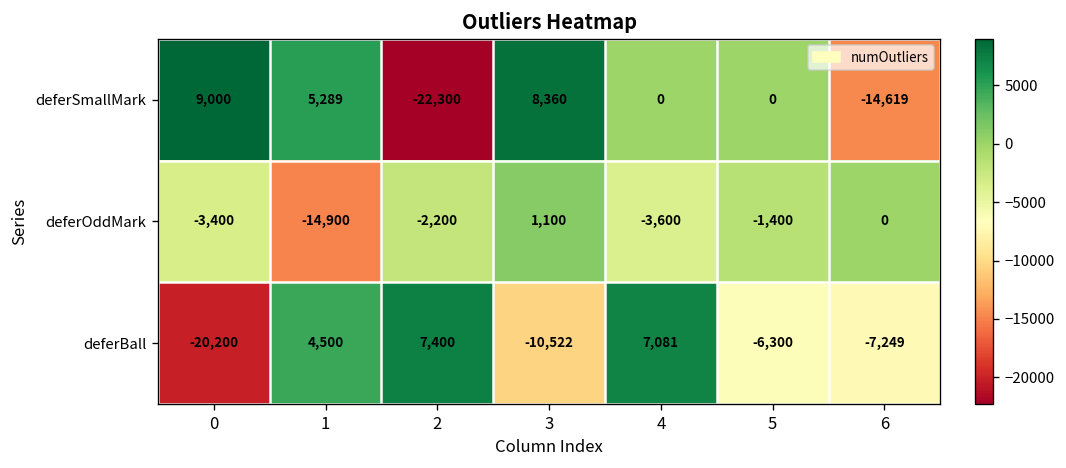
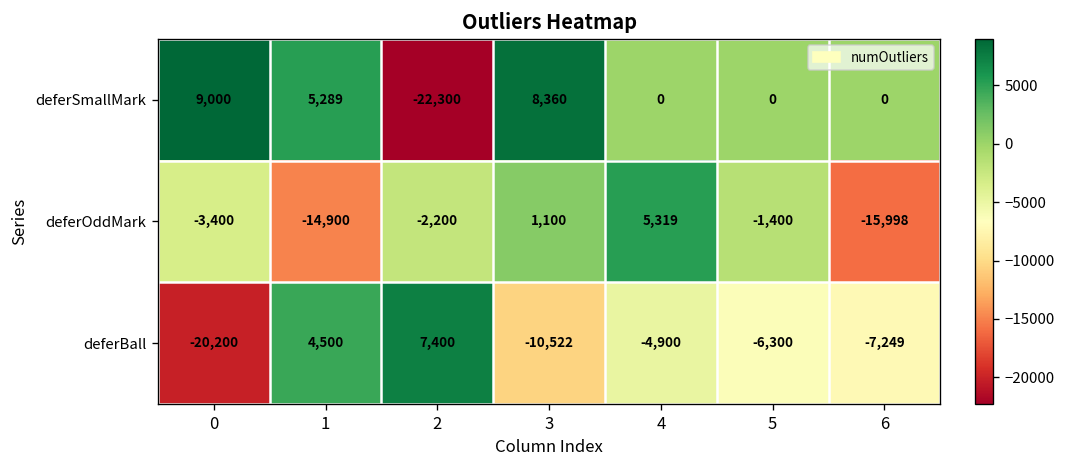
  {
    "deferSmallMark": {
      "0": "9,000",
      "1": "5,289",
      "2": "-22,300",
      "3": "8,360",
      "4": "0",
      "5": "0",
-     "6": "-14,619"
+     "6": "0"
    },
    "deferOddMark": {
      "0": "-3,400",
      "1": "-14,900",
      "2": "-2,200",
      "3": "1,100",
-     "4": "-3,600",
+     "4": "5,319",
      "5": "-1,400",
-     "6": "0"
+     "6": "-15,998"
    },
    "deferBall": {
      "0": "-20,200",
      "1": "4,500",
      "2": "7,400",
      "3": "-10,522",
-     "4": "7,081",
+     "4": "-4,900",
      "5": "-6,300",
      "6": "-7,249"
    }
  }
